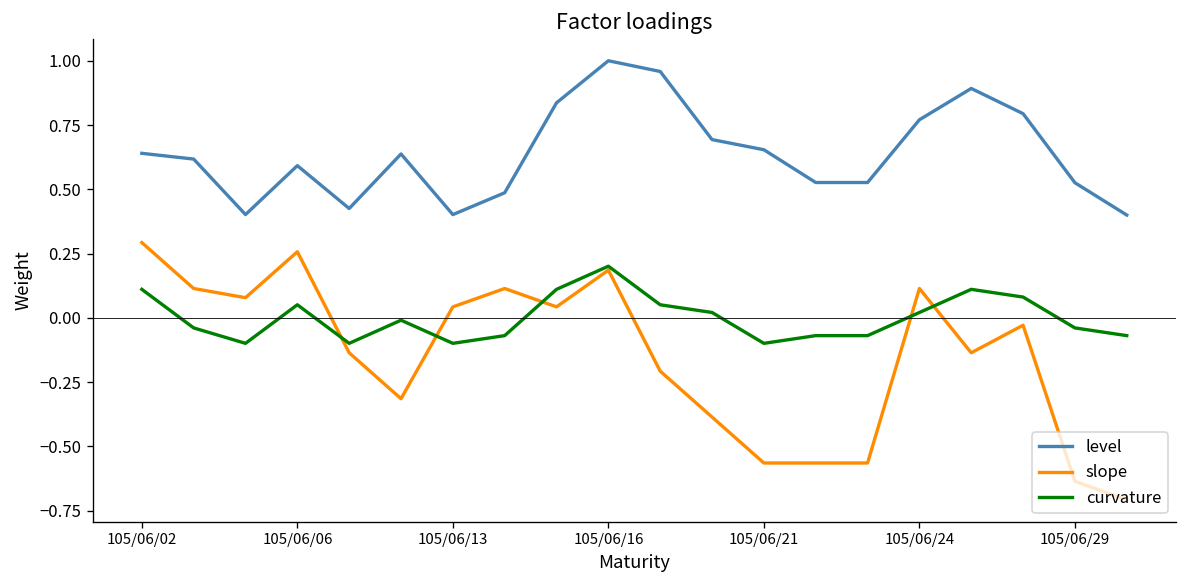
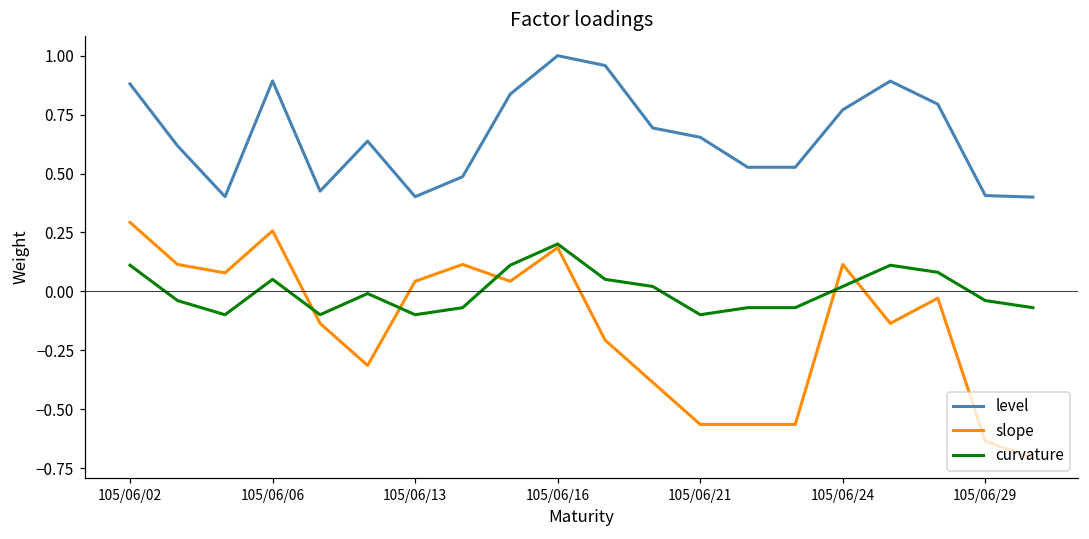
  {
    "level": {
-     "105/06/02": 0.64,
-     "105/06/06": 0.59,
+     "105/06/02": 0.88,
+     "105/06/06": 0.89,
      "105/06/13": 0.40,
      "105/06/16": 1.00,
      "105/06/21": 0.65,
      "105/06/24": 0.77,
-     "105/06/29": 0.53
+     "105/06/29": 0.41
    },
    "slope": {
      "105/06/02": 0.29,
      "105/06/06": 0.26,
      "105/06/13": 0.04,
      "105/06/16": 0.19,
      "105/06/21": -0.56,
      "105/06/24": 0.11
    },
    "curvature": {
      "105/06/02": 0.11,
      "105/06/06": 0.05,
      "105/06/13": -0.10,
      "105/06/16": 0.20,
      "105/06/21": -0.10,
      "105/06/24": 0.02,
      "105/06/29": -0.04
    }
  }
